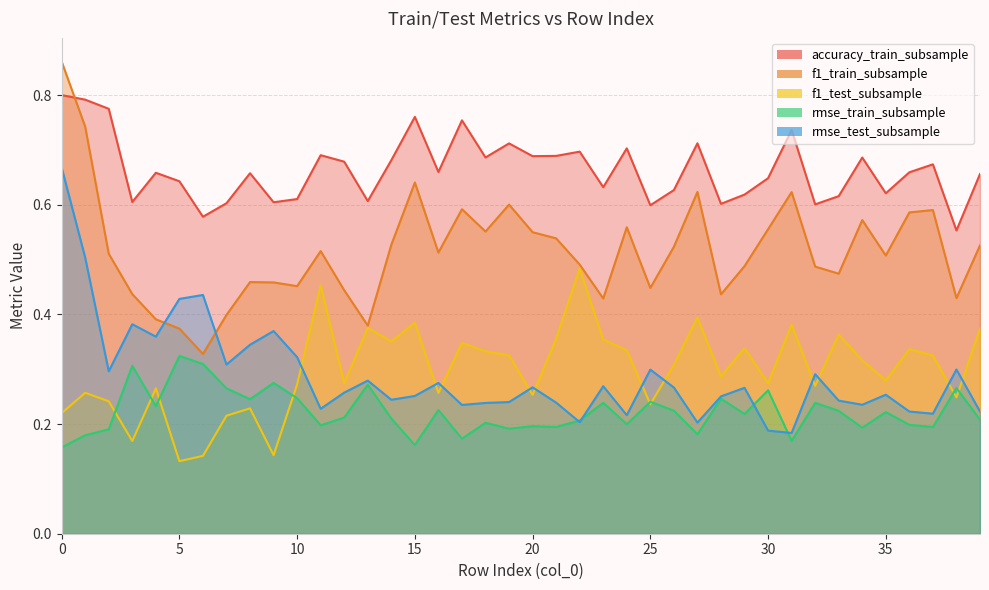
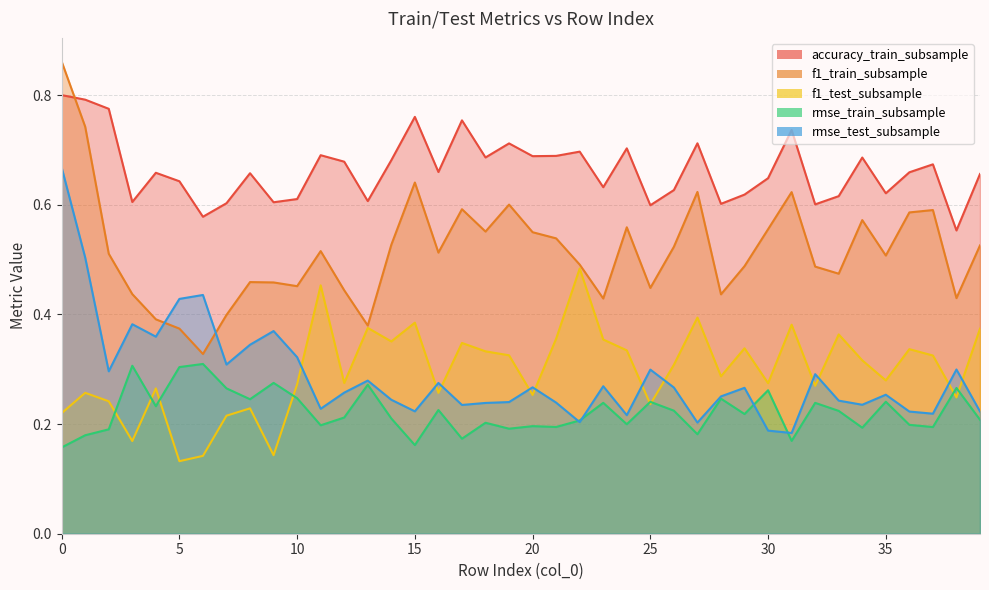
  {
    "rmse_train_subsample": {
      "0": 0.16,
-     "5": 0.32,
+     "5": 0.30,
      "10": 0.25,
      "15": 0.16,
      "20": 0.20,
      "30": 0.26,
-     "35": 0.22
+     "35": 0.24
    },
    "rmse_test_subsample": {
      "0": 0.67,
      "5": 0.43,
      "10": 0.32,
-     "15": 0.25,
+     "15": 0.22,
      "20": 0.27,
      "25": 0.30,
      "30": 0.19,
      "35": 0.25
    }
  }
